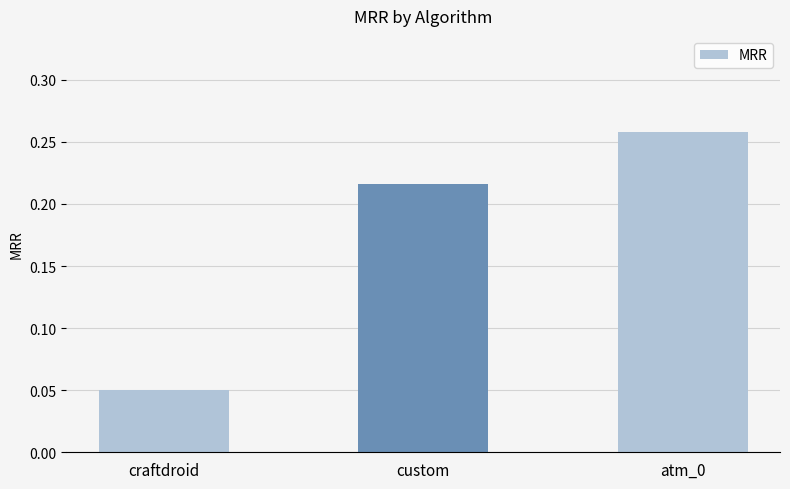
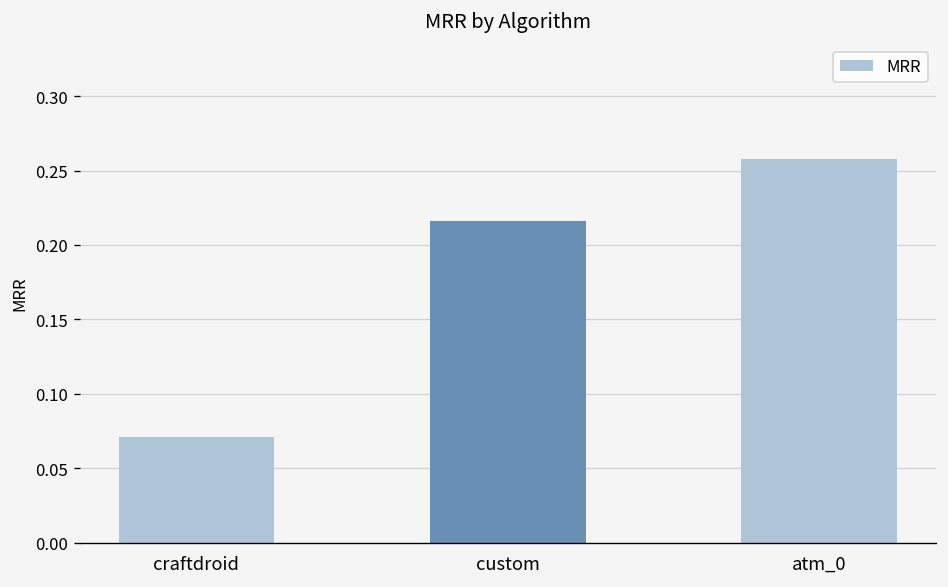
  {
-   "craftdroid": 0.050,
+   "craftdroid": 0.071,
    "custom": 0.216,
    "atm_0": 0.258
  }
